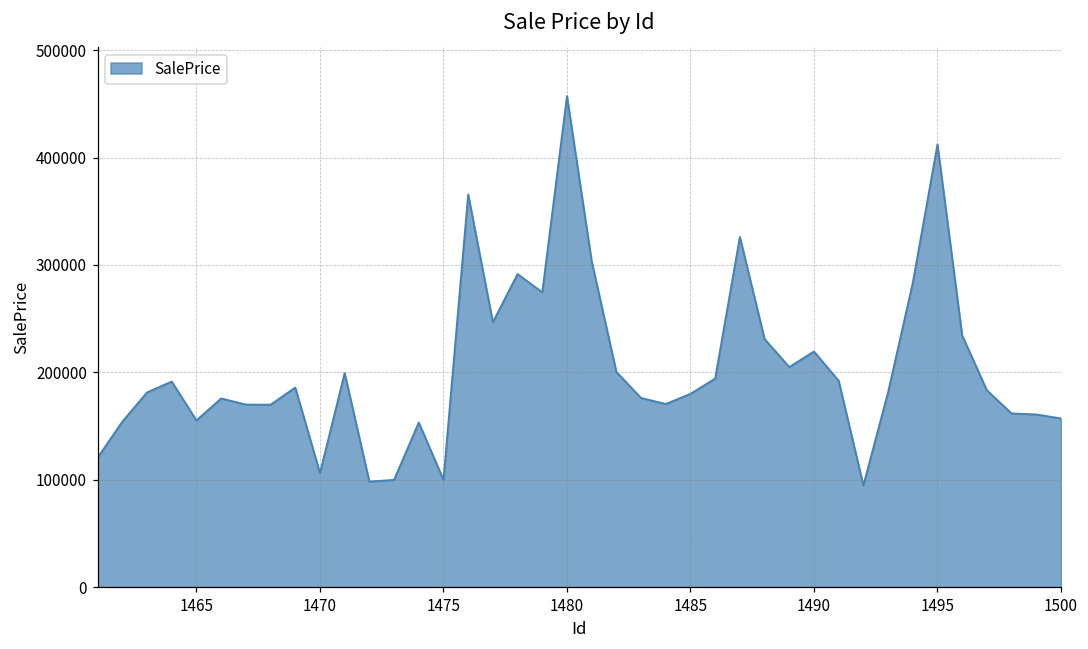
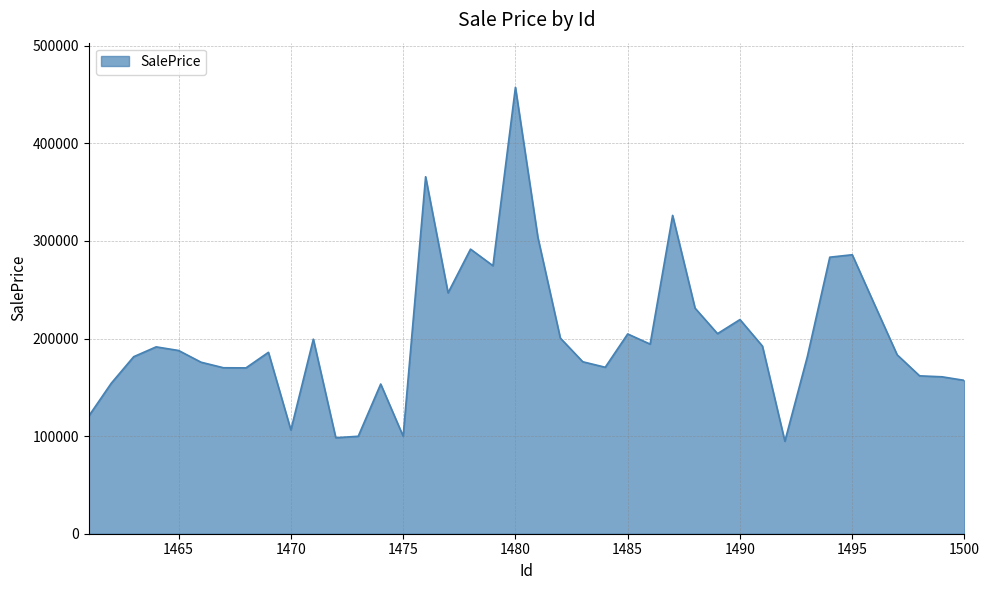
  {
-   "1465": 160000,
+   "1465": 190000,
    "1470": 110000,
    "1475": 100000,
    "1480": 460000,
-   "1485": 180000,
+   "1485": 200000,
    "1490": 220000,
-   "1495": 410000,
+   "1495": 290000,
    "1500": 160000
  }
